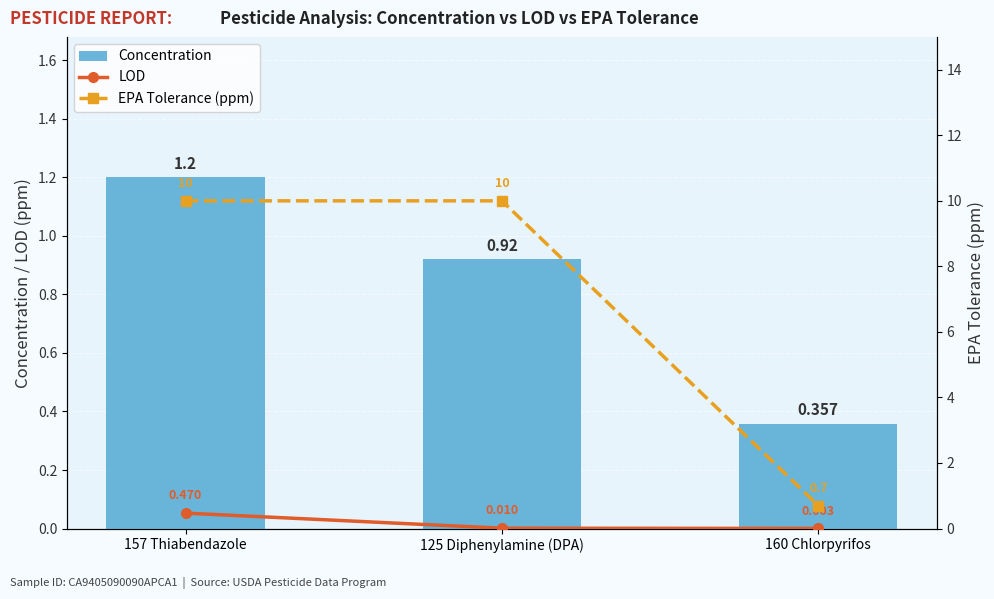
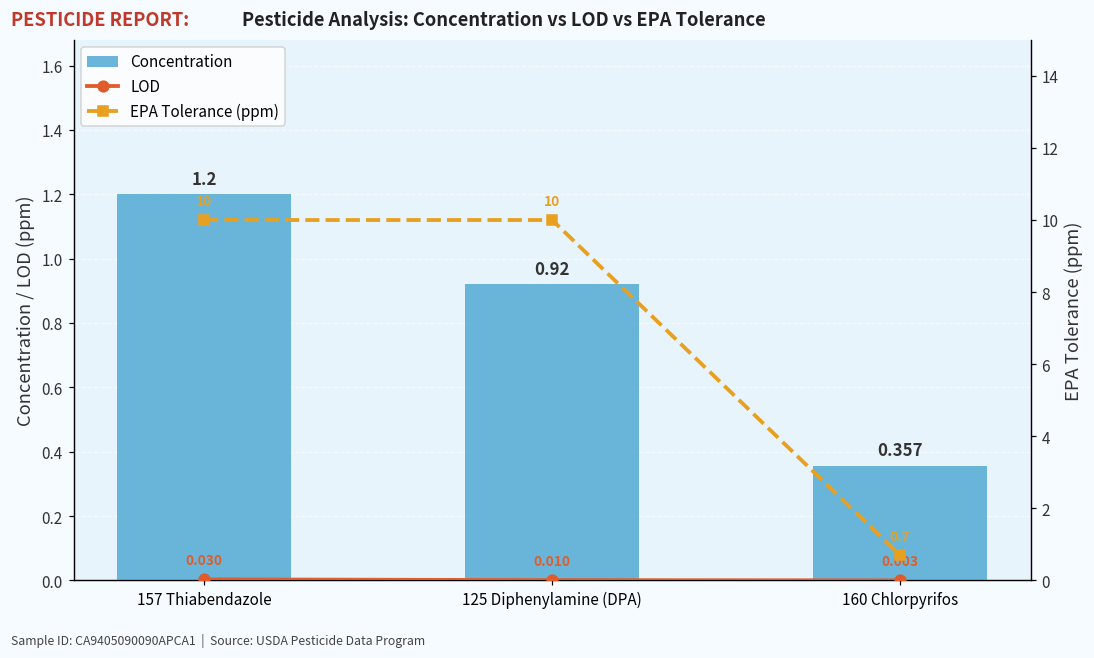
  {
    "Concentration": {
      "157 Thiabendazole": 1.2,
      "125 Diphenylamine (DPA)": 0.92,
      "160 Chlorpyrifos": 0.357
    },
    "LOD": {
-     "157 Thiabendazole": 0.470,
+     "157 Thiabendazole": 0.030,
      "125 Diphenylamine (DPA)": 0.010
    },
    "EPA Tolerance (ppm)": {
      "157 Thiabendazole": 10,
      "125 Diphenylamine (DPA)": 10,
      "160 Chlorpyrifos": 0.7
    }
  }
